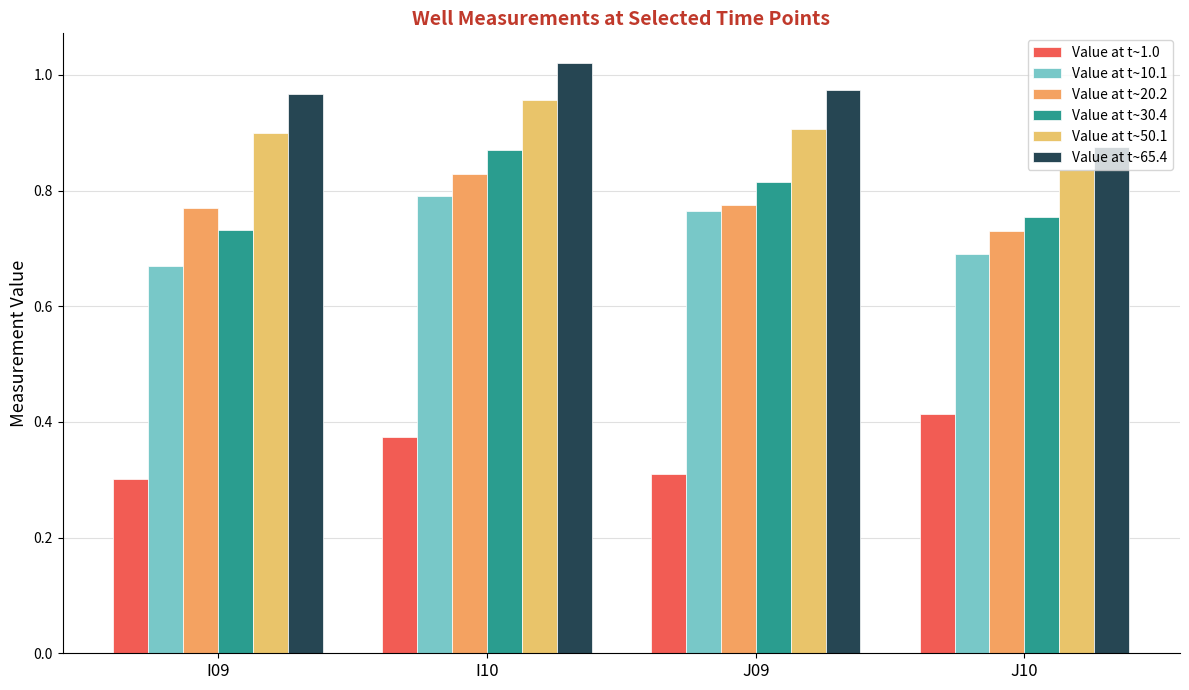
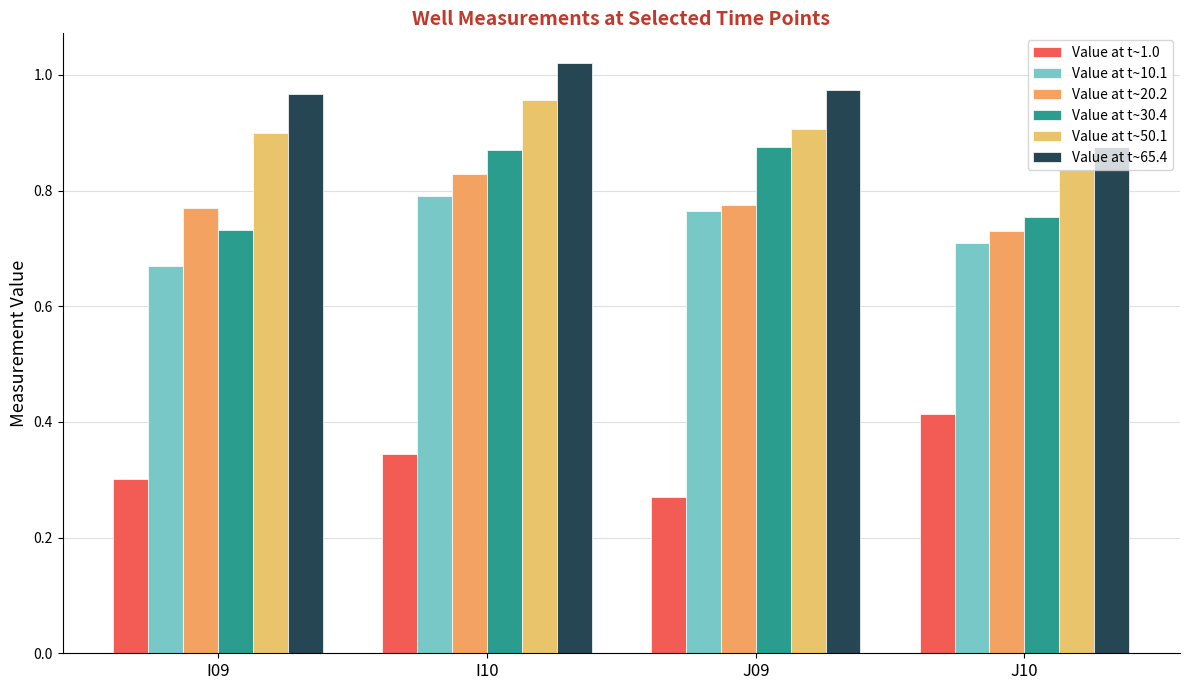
  {
    "Value at t~1.0": {
      "I09": 0.30,
-     "I10": 0.37,
-     "J09": 0.31,
+     "I10": 0.35,
+     "J09": 0.27,
      "J10": 0.41
    },
    "Value at t~10.1": {
      "I09": 0.67,
      "I10": 0.79,
      "J09": 0.77,
-     "J10": 0.69
+     "J10": 0.71
    },
    "Value at t~30.4": {
      "I09": 0.73,
      "I10": 0.87,
-     "J09": 0.82,
+     "J09": 0.88,
      "J10": 0.76
    },
    "Value at t~65.4": {
      "I09": 0.97,
      "I10": 1.02,
      "J09": 0.97
    }
  }
